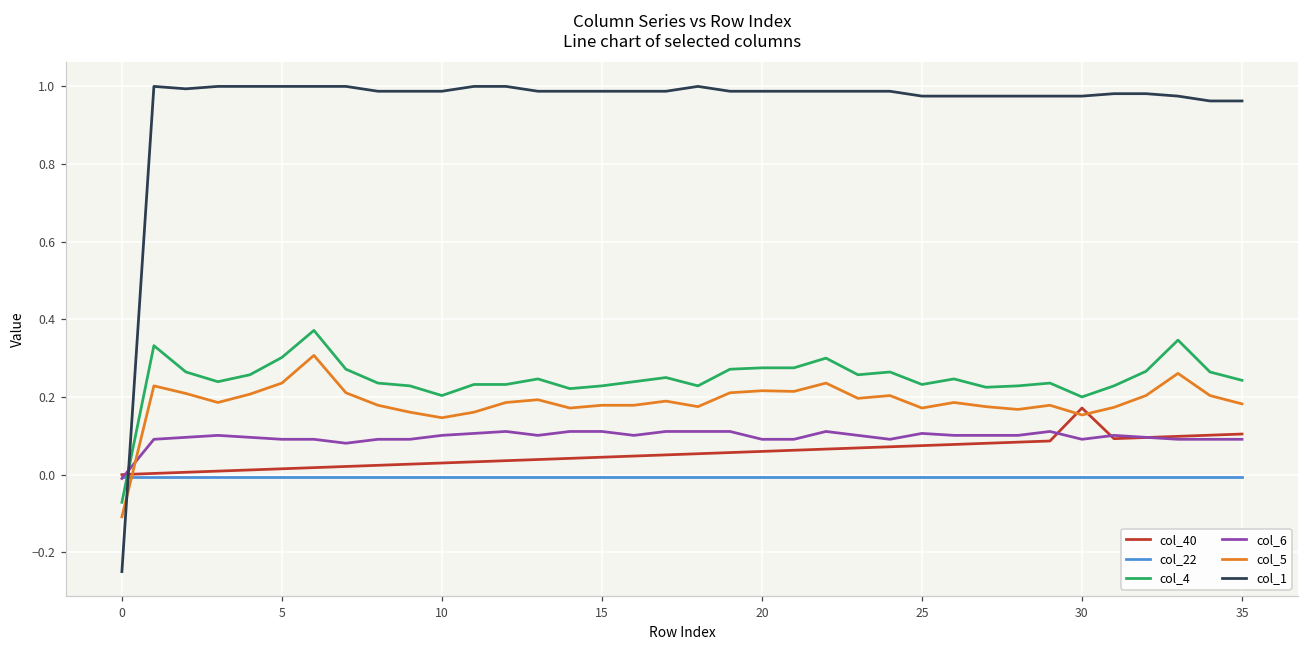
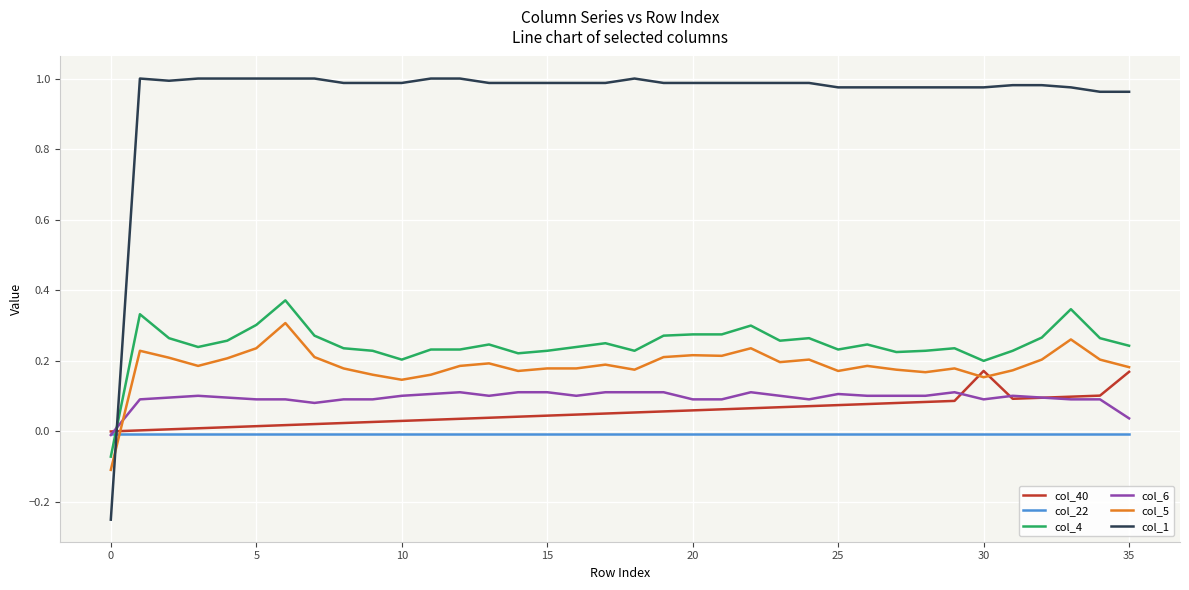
  {
    "col_40": {
      "5": 0.01,
      "10": 0.03,
      "15": 0.04,
      "20": 0.06,
      "25": 0.07,
      "30": 0.17,
-     "35": 0.10
+     "35": 0.17
    },
    "col_22": {
      "5": -0.01,
      "10": -0.01,
      "15": -0.01,
      "20": -0.01,
      "25": -0.01,
      "30": -0.01,
      "35": -0.01
    },
    "col_4": {
      "0": -0.07,
      "5": 0.30,
      "10": 0.20,
      "15": 0.23,
      "20": 0.28,
      "25": 0.23,
      "30": 0.20,
      "35": 0.24
    },
    "col_6": {
      "5": 0.09,
      "10": 0.10,
      "15": 0.11,
      "20": 0.09,
      "25": 0.11,
      "30": 0.09,
-     "35": 0.09
+     "35": 0.04
    },
    "col_5": {
      "0": -0.11,
      "5": 0.24,
      "10": 0.15,
      "15": 0.18,
      "20": 0.22,
      "25": 0.17,
      "30": 0.15,
      "35": 0.18
    },
    "col_1": {
      "0": -0.25,
      "5": 1.00,
      "10": 0.99,
      "15": 0.99,
      "20": 0.99,
      "25": 0.98,
      "30": 0.98,
      "35": 0.96
    }
  }
